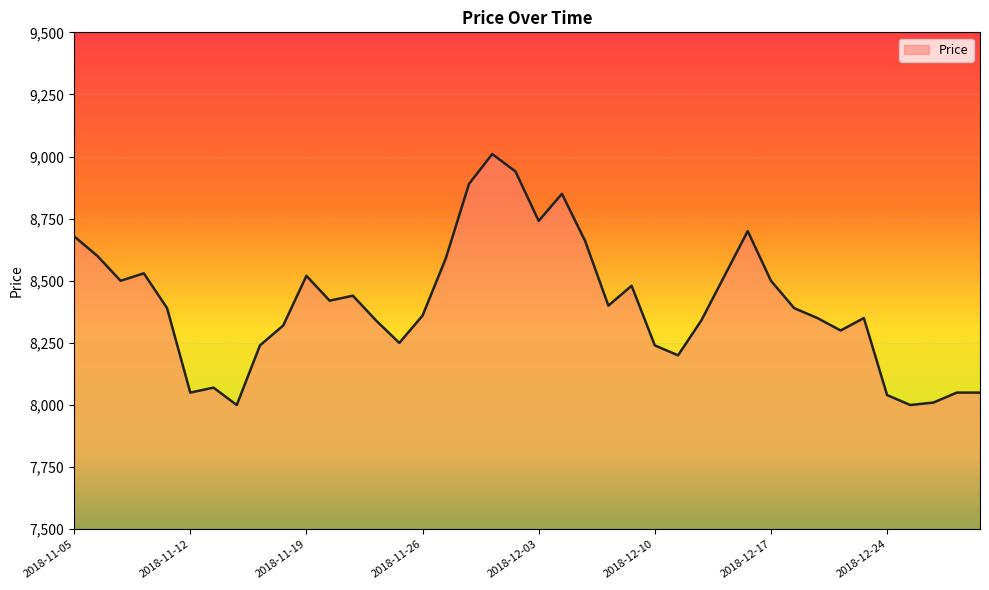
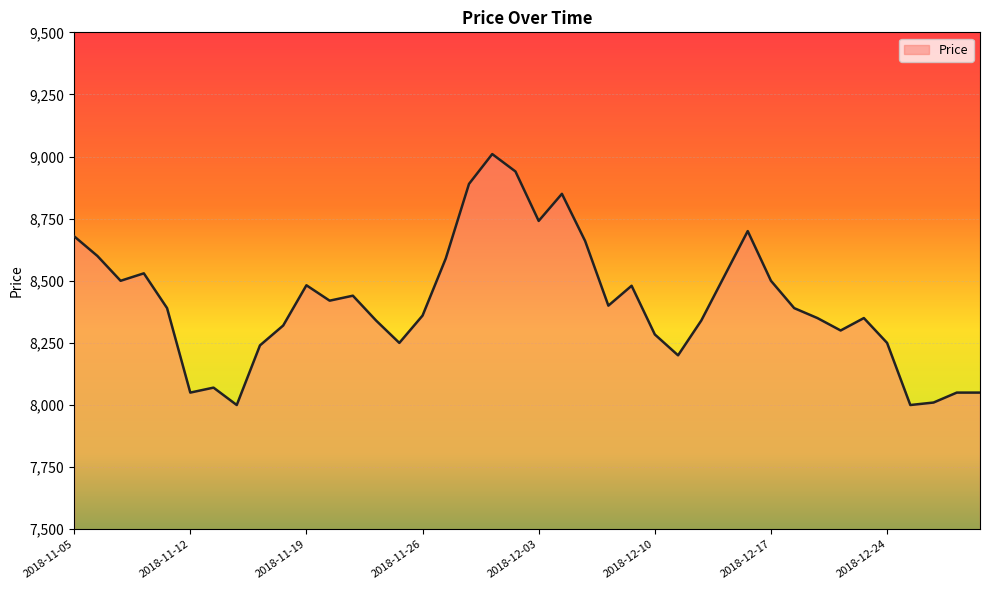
  {
    "2018-11-05": "8,680",
    "2018-11-12": "8,050",
-   "2018-11-19": "8,520",
+   "2018-11-19": "8,480",
    "2018-11-26": "8,360",
    "2018-12-03": "8,740",
-   "2018-12-10": "8,240",
+   "2018-12-10": "8,280",
    "2018-12-17": "8,500",
-   "2018-12-24": "8,040"
+   "2018-12-24": "8,250"
  }
